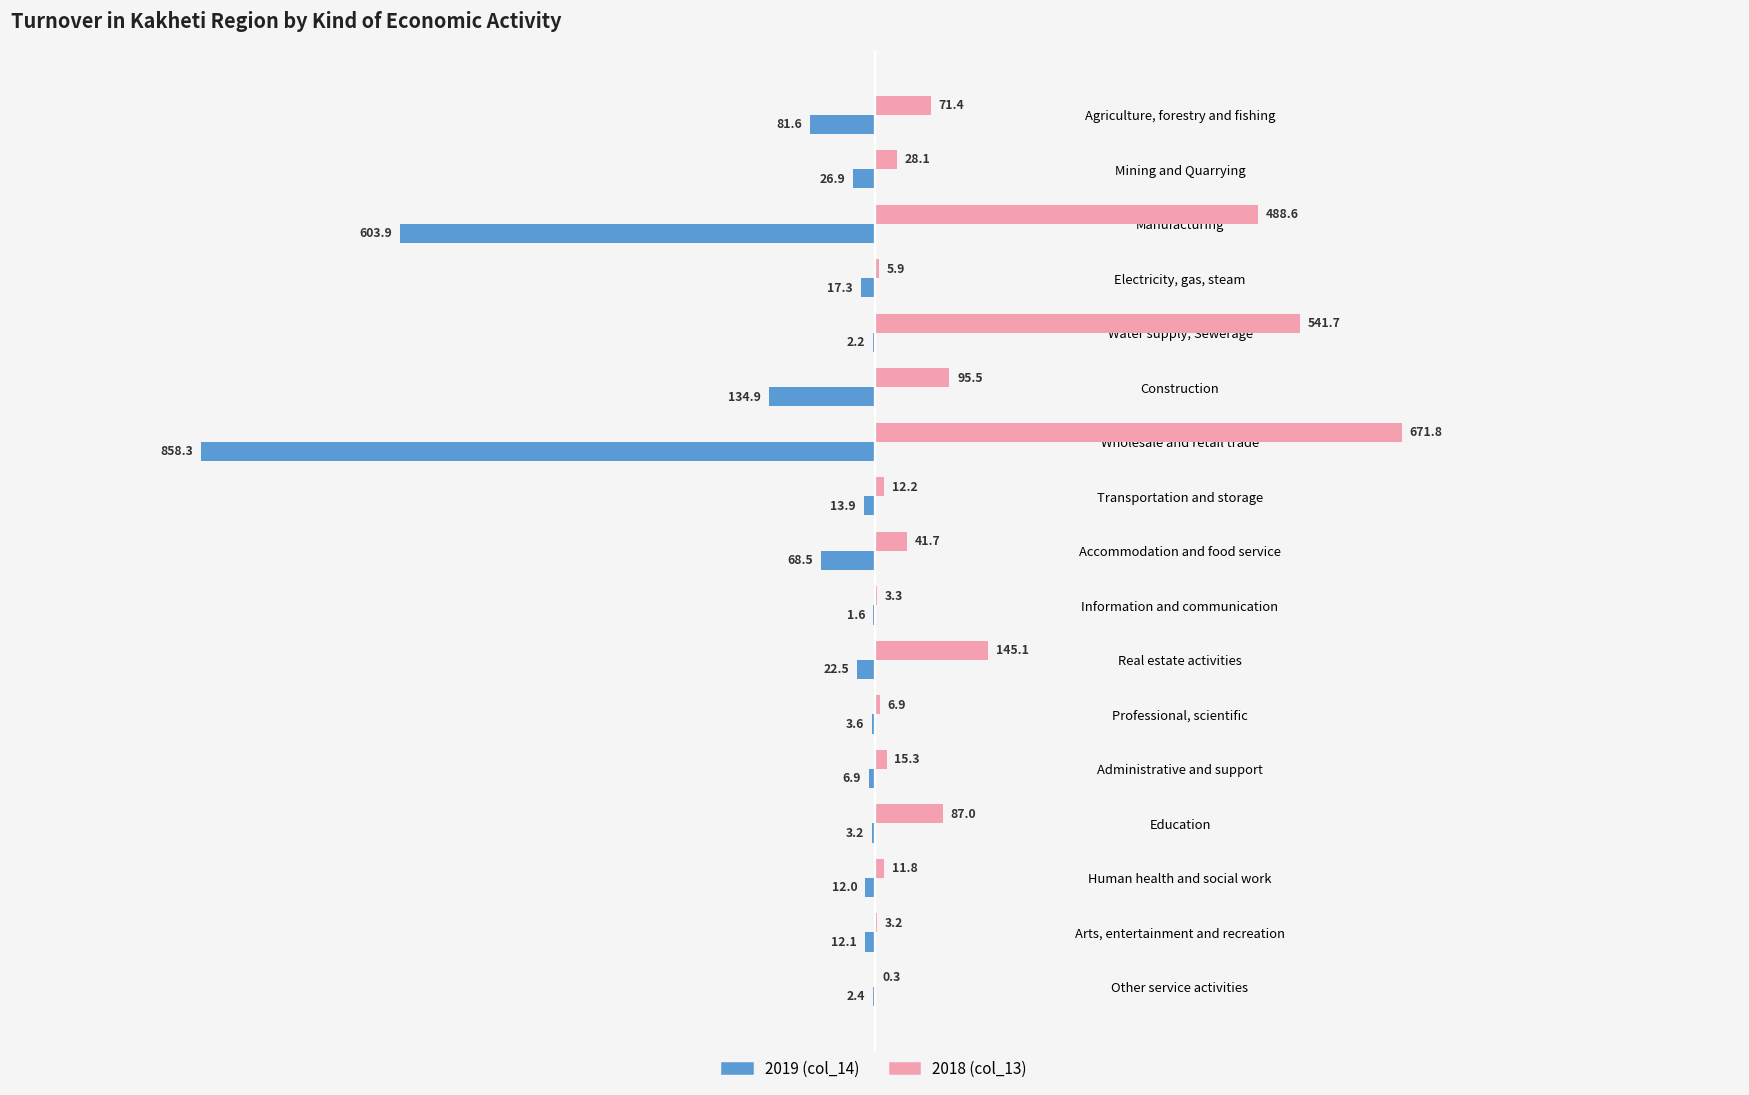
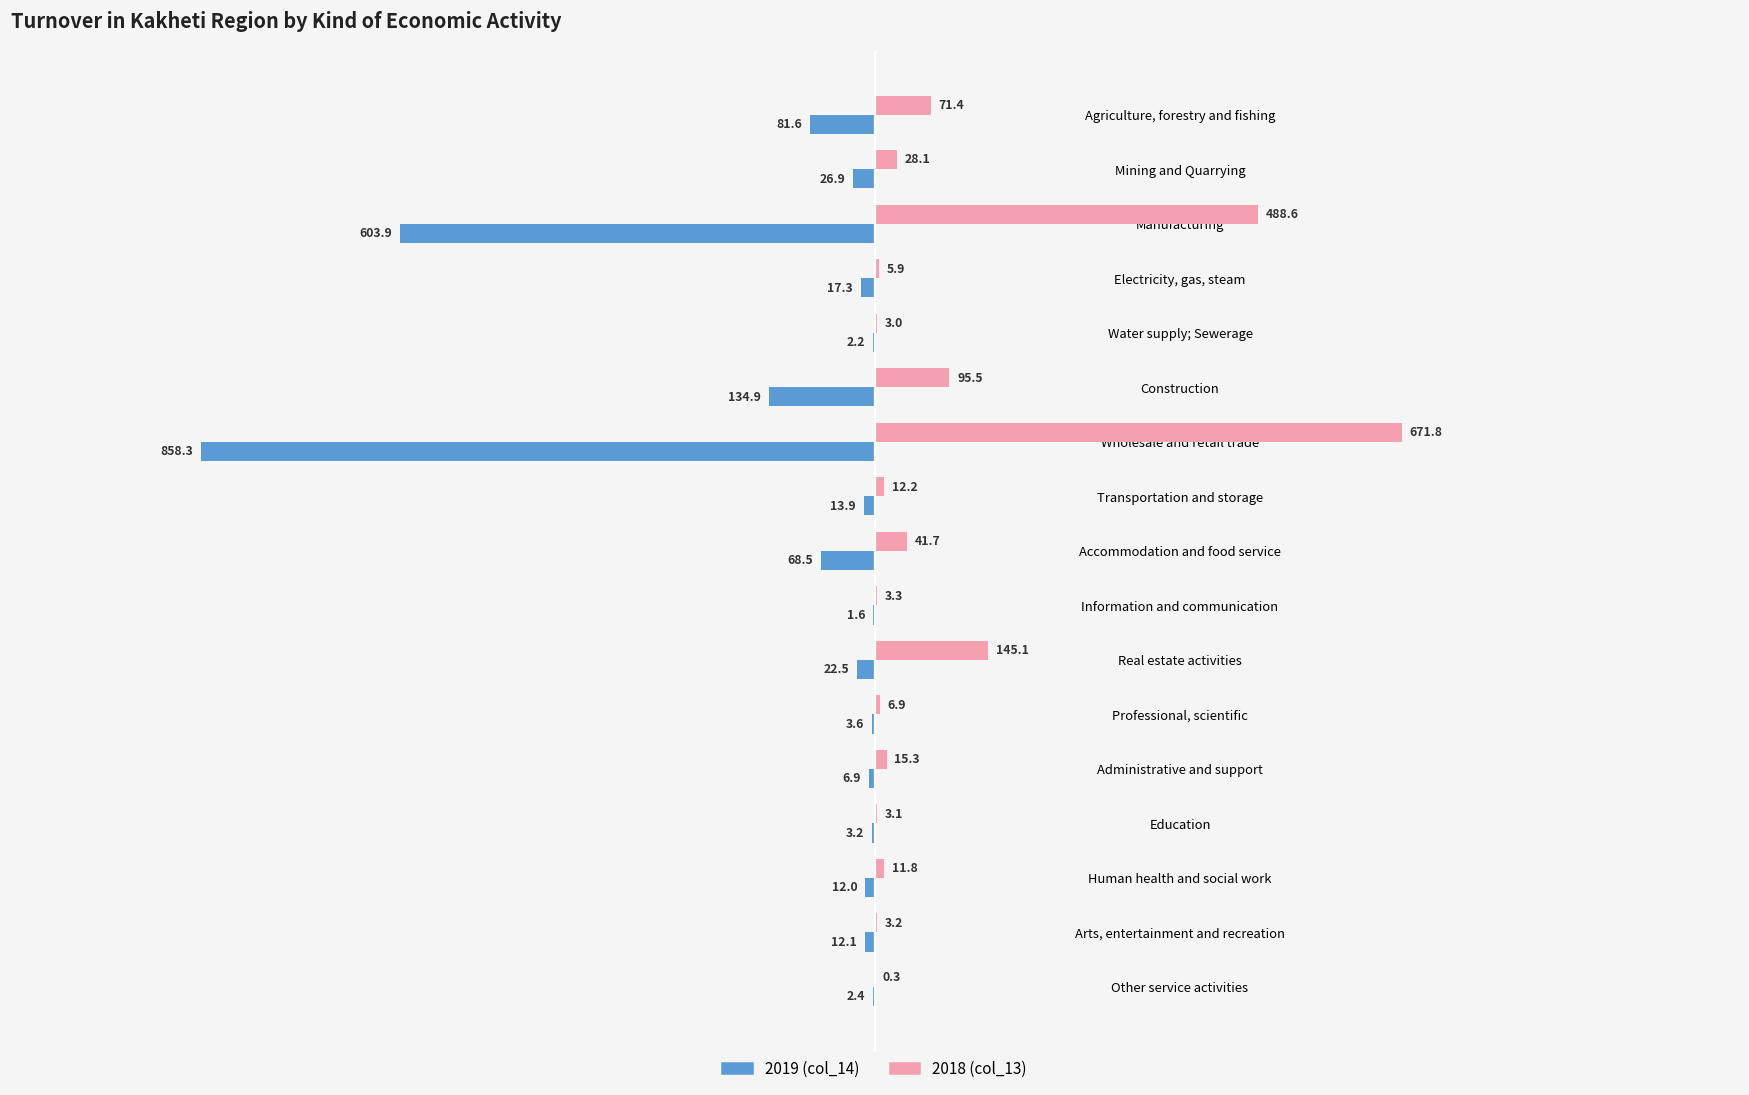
  {
    "2018 (col_13)": {
      "Agriculture, forestry and fishing": 71.4,
      "Mining and Quarrying": 28.1,
      "Manufacturing": 488.6,
      "Electricity, gas, steam": 5.9,
-     "Water supply; Sewerage": 541.7,
+     "Water supply; Sewerage": 3.0,
      "Construction": 95.5,
      "Wholesale and retail trade": 671.8,
      "Transportation and storage": 12.2,
      "Accommodation and food service": 41.7,
      "Information and communication": 3.3,
      "Real estate activities": 145.1,
      "Professional, scientific": 6.9,
      "Administrative and support": 15.3,
-     "Education": 87.0,
+     "Education": 3.1,
      "Human health and social work": 11.8,
      "Arts, entertainment and recreation": 3.2,
      "Other service activities": 0.3
    }
  }
